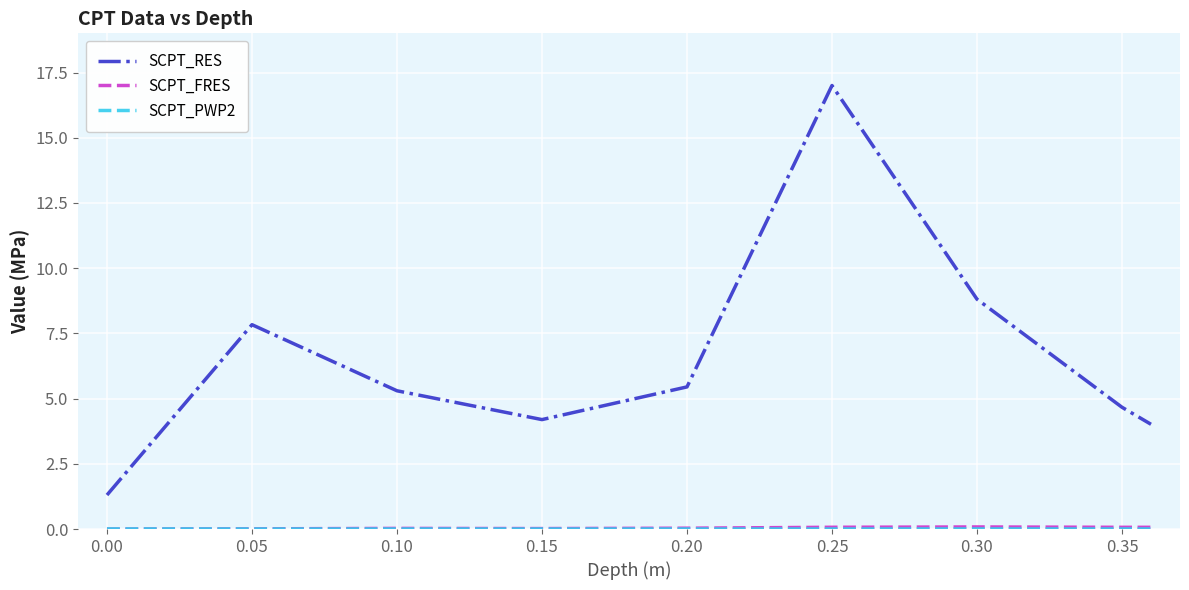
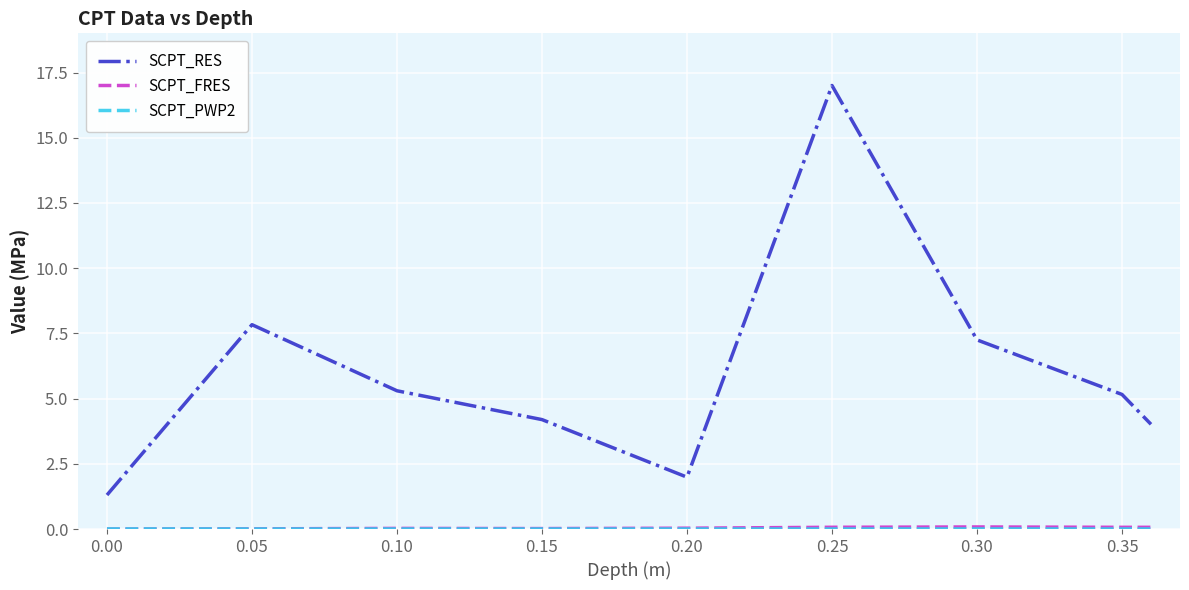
  {
    "SCPT_RES": {
      "0.00": 1.3,
      "0.05": 7.8,
      "0.10": 5.3,
      "0.15": 4.2,
-     "0.20": 5.4,
+     "0.20": 2.0,
      "0.25": 17.0,
-     "0.30": 8.8,
-     "0.35": 4.7
+     "0.30": 7.3,
+     "0.35": 5.2
    }
  }
